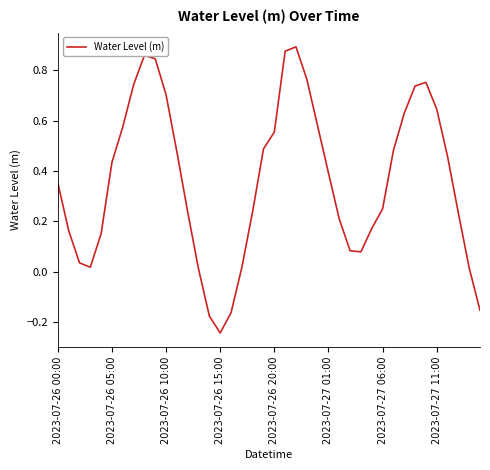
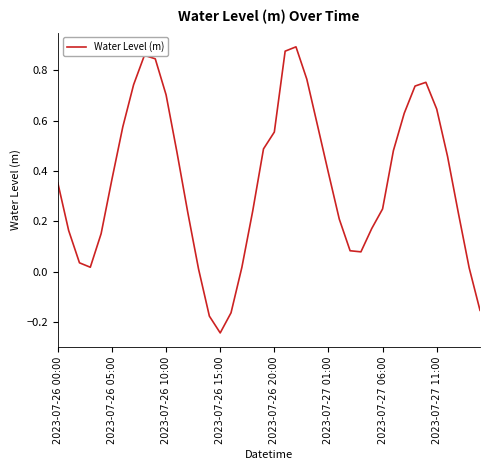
  {
    "2023-07-26 00:00": 0.35,
-   "2023-07-26 05:00": 0.43,
+   "2023-07-26 05:00": 0.37,
    "2023-07-26 10:00": 0.70,
    "2023-07-26 15:00": -0.24,
    "2023-07-26 20:00": 0.55,
    "2023-07-27 01:00": 0.39,
    "2023-07-27 06:00": 0.25,
    "2023-07-27 11:00": 0.65
  }
